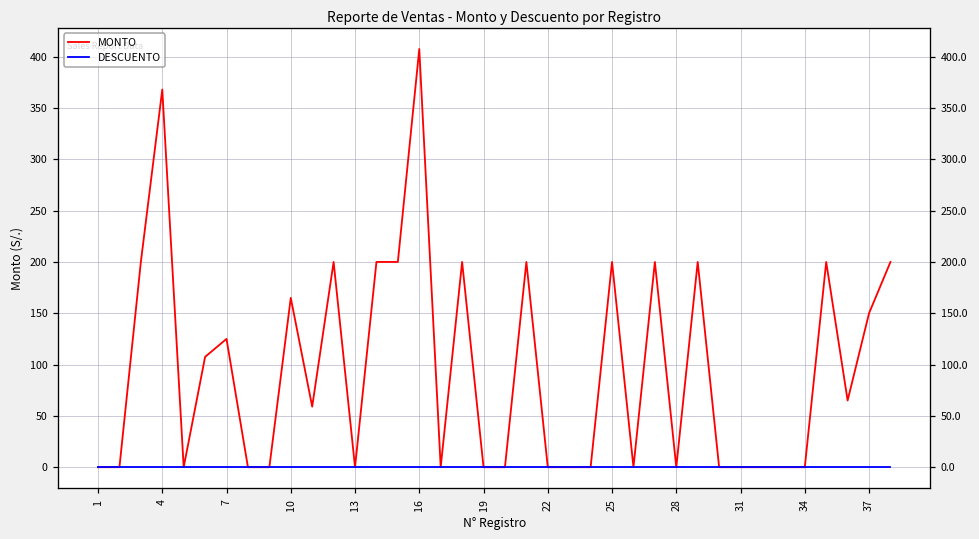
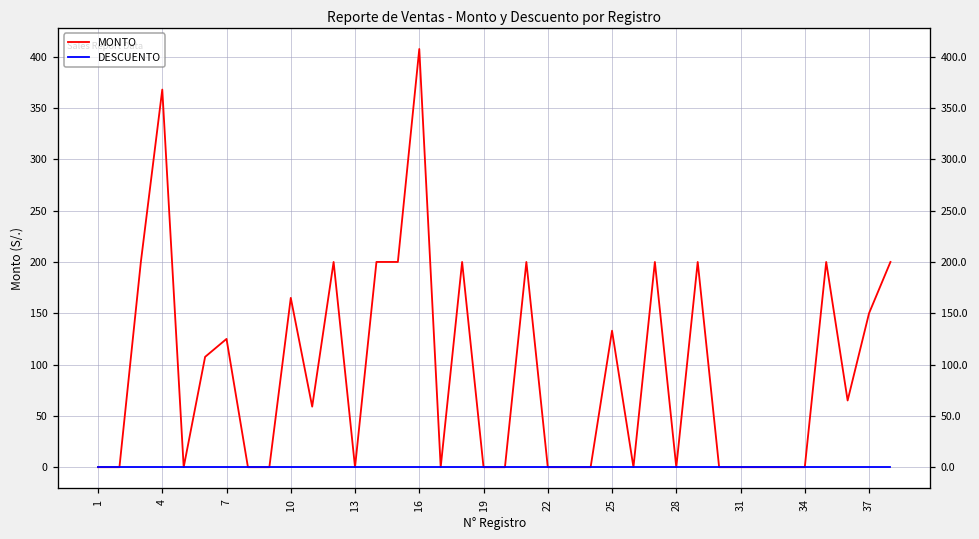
  {
    "MONTO": {
      "4": 370,
      "7": 130,
      "10": 170,
      "16": 410,
-     "25": 200,
+     "25": 130,
      "37": 150
    },
    "DESCUENTO": {
      "4": 0,
      "7": 0,
      "10": 0,
      "16": 0,
      "25": 0,
      "37": 0
    }
  }
